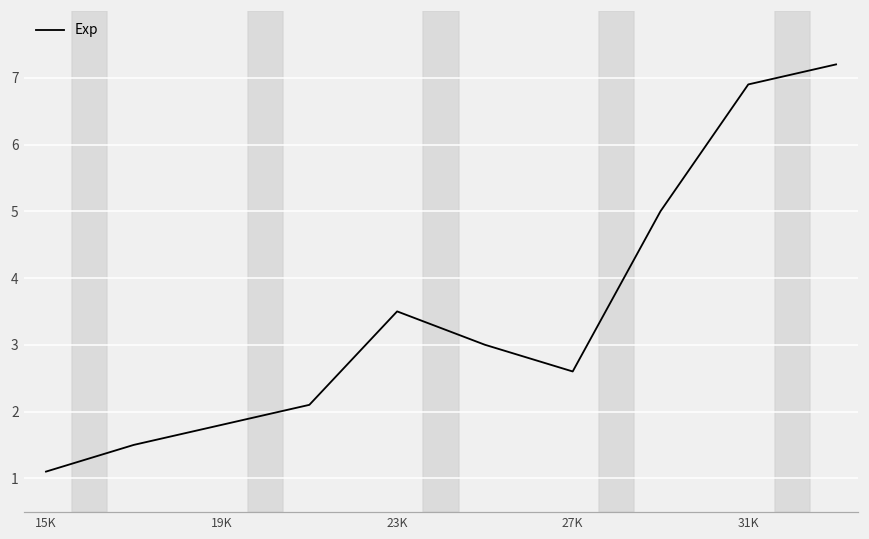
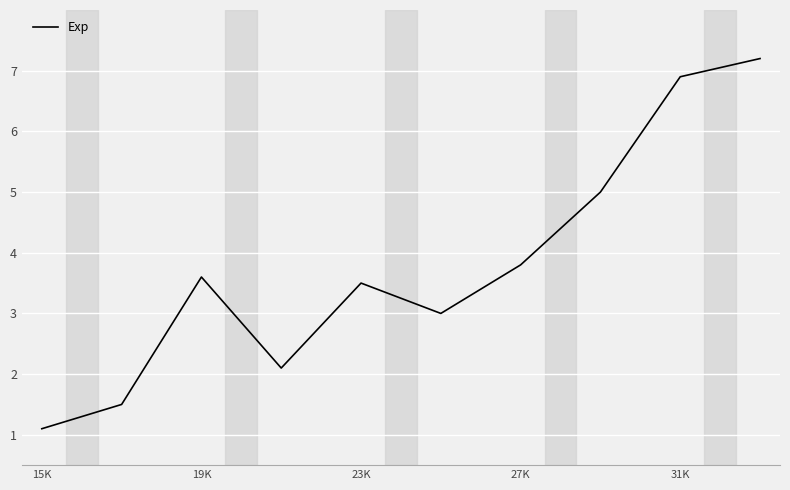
  {
    "15K": 1.1,
-   "19K": 1.8,
+   "19K": 3.6,
    "23K": 3.5,
-   "27K": 2.6,
+   "27K": 3.8,
    "31K": 6.9
  }
